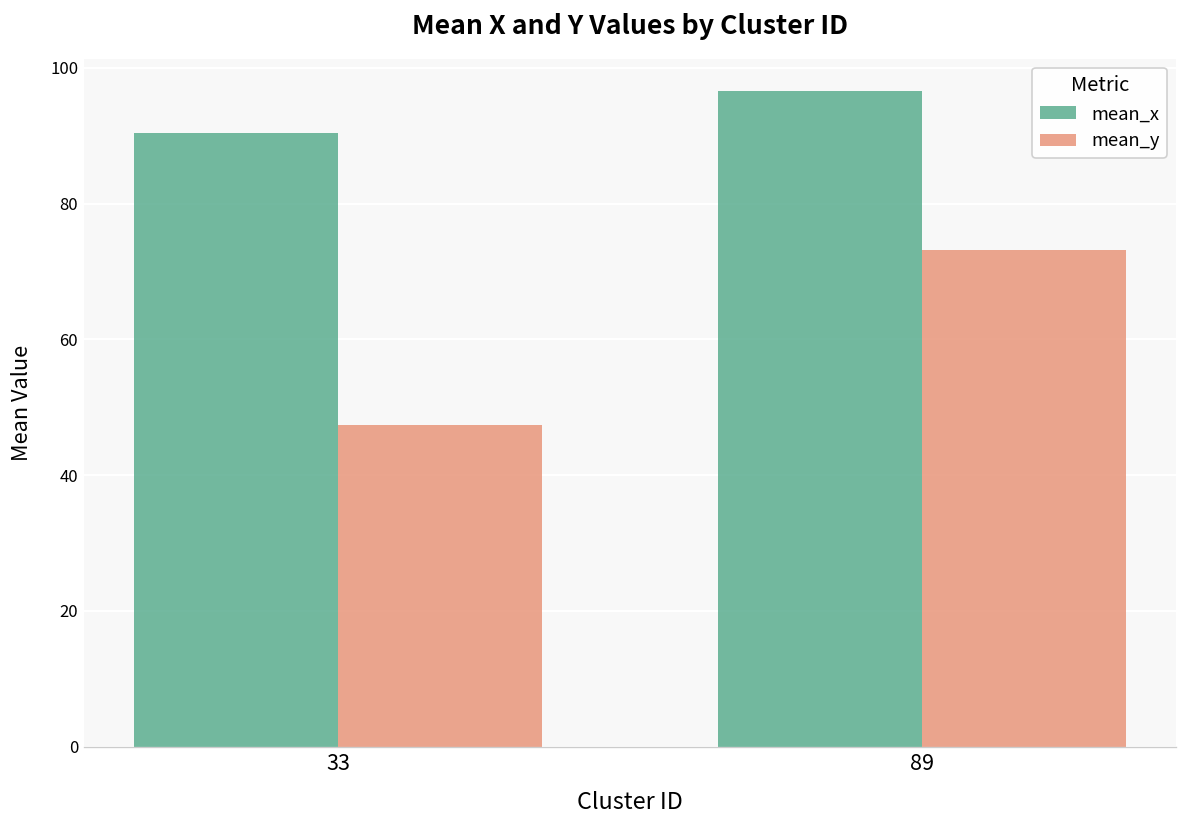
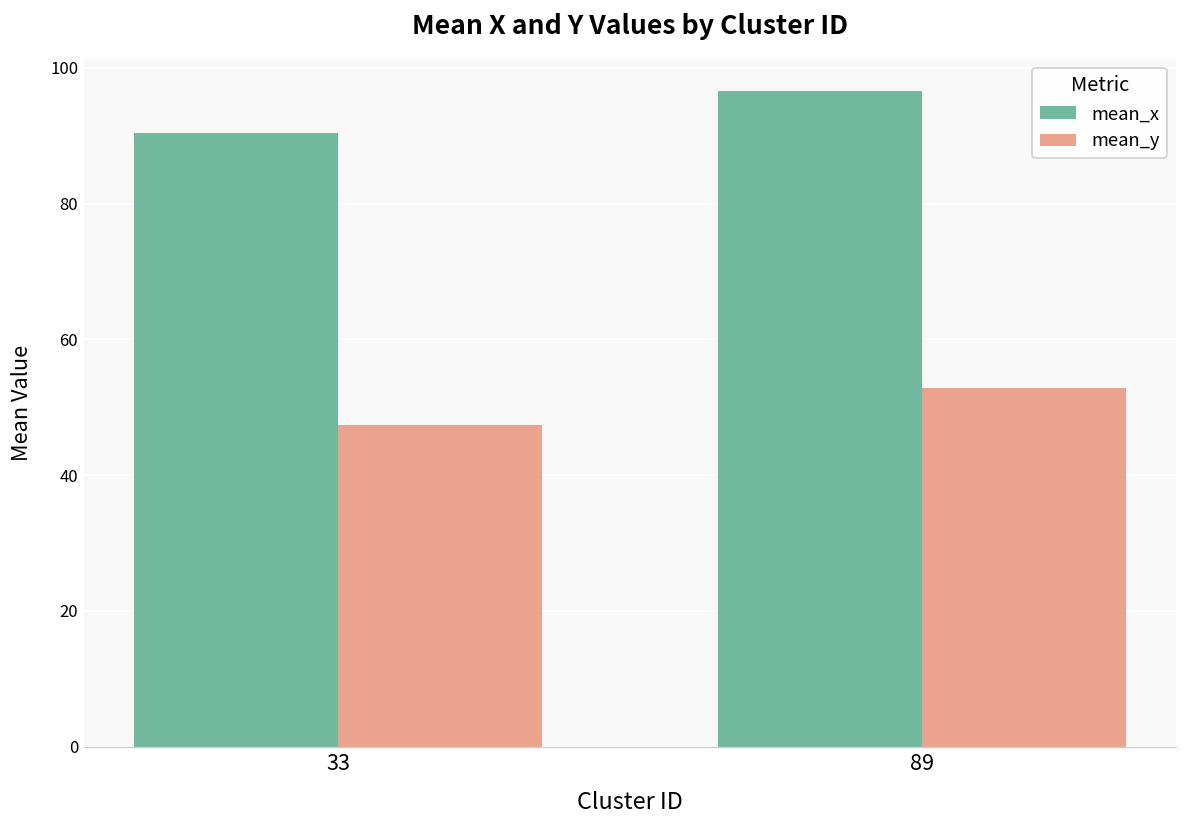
  {
    "mean_x": {
      "33": 90,
      "89": 97
    },
    "mean_y": {
      "33": 47,
-     "89": 73
+     "89": 53
    }
  }
